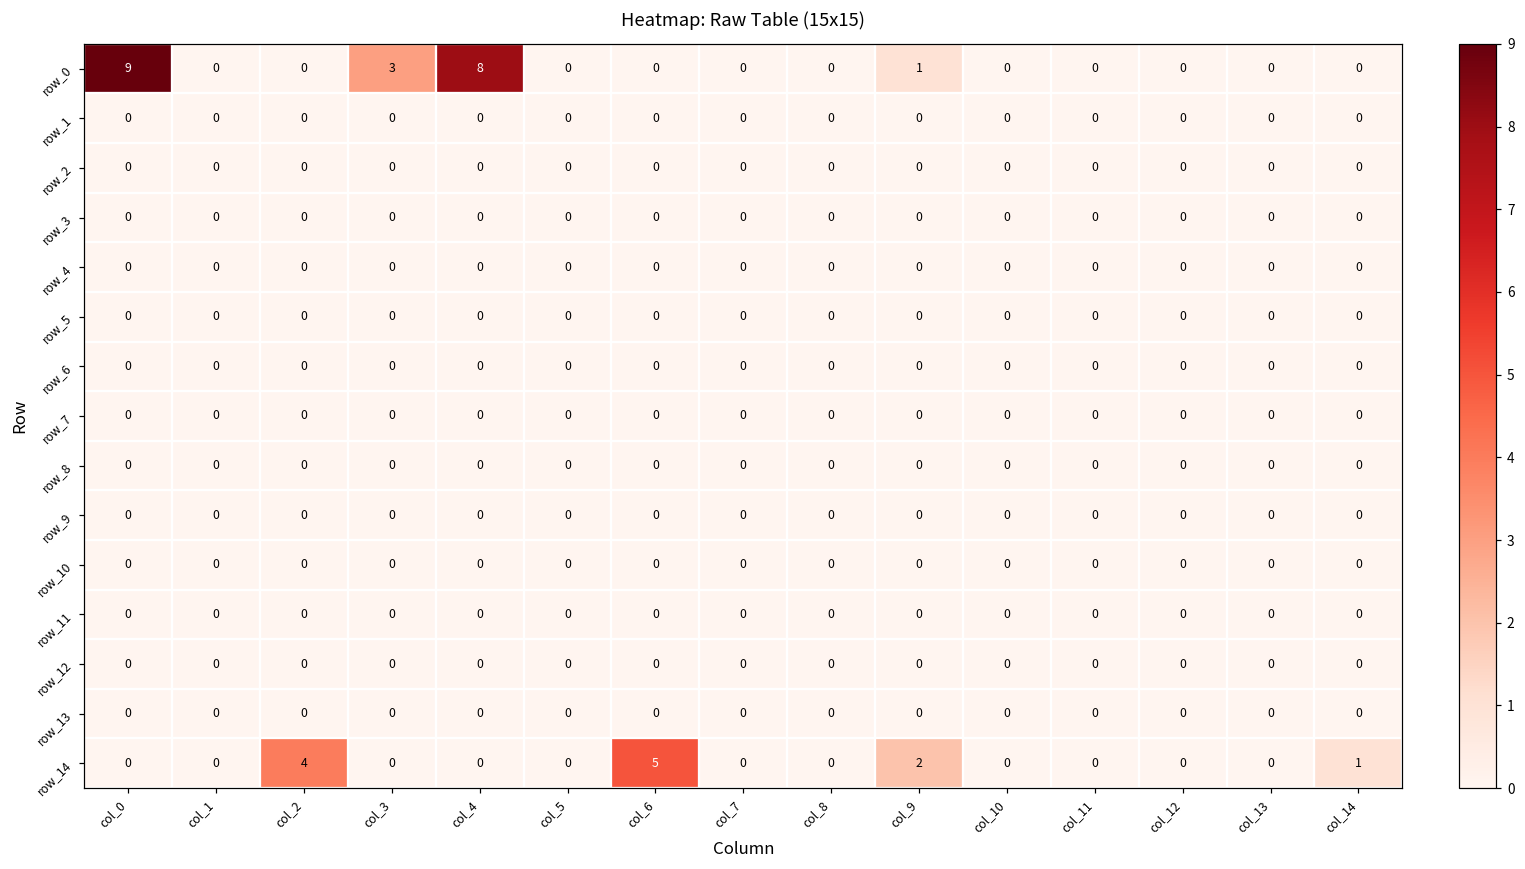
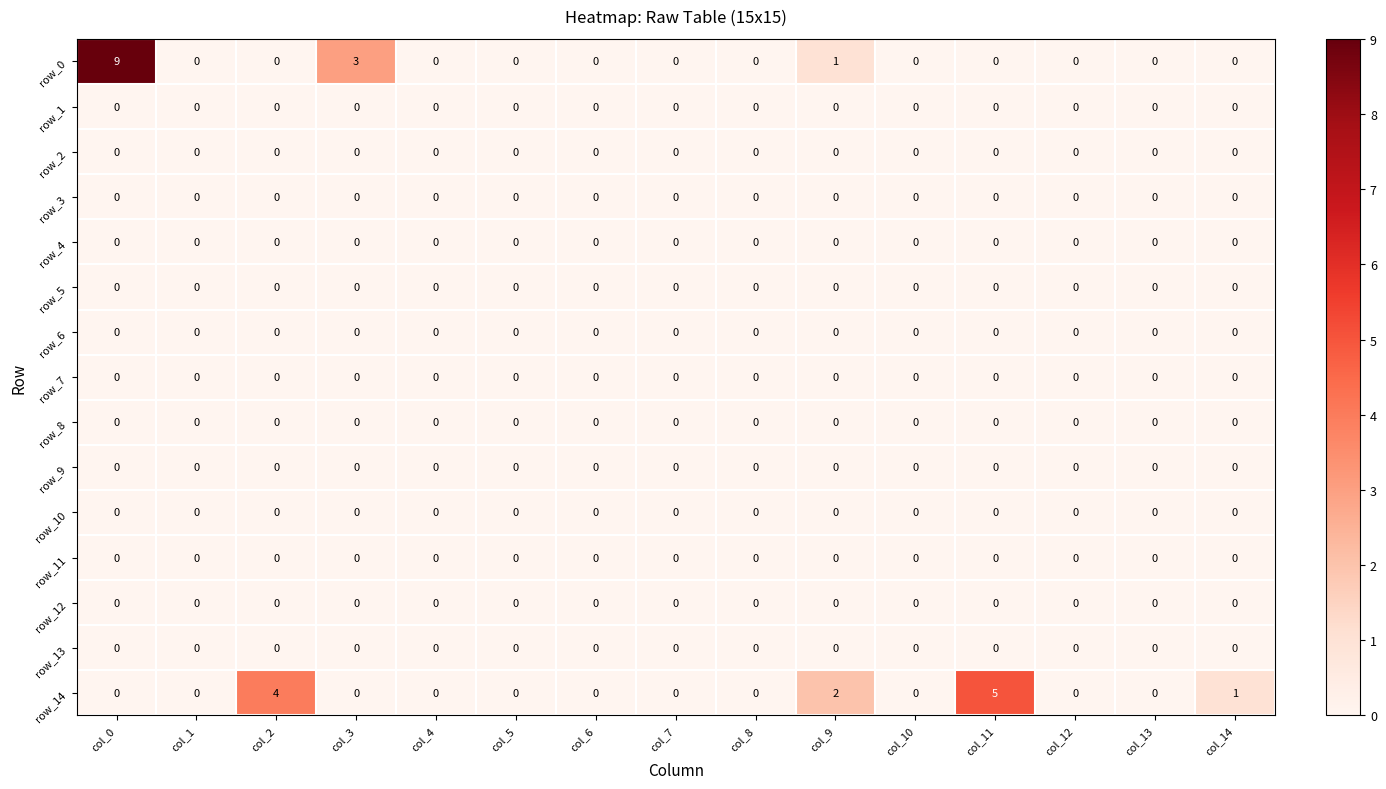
  {
    "row_0": {
      "col_0": 9,
      "col_1": 0,
      "col_2": 0,
      "col_3": 3,
-     "col_4": 8,
+     "col_4": 0,
      "col_5": 0,
      "col_6": 0,
      "col_7": 0,
      "col_8": 0,
      "col_9": 1,
      "col_10": 0,
      "col_11": 0,
      "col_12": 0,
      "col_13": 0,
      "col_14": 0
    },
    "row_14": {
      "col_0": 0,
      "col_1": 0,
      "col_2": 4,
      "col_3": 0,
      "col_4": 0,
      "col_5": 0,
-     "col_6": 5,
+     "col_6": 0,
      "col_7": 0,
      "col_8": 0,
      "col_9": 2,
      "col_10": 0,
-     "col_11": 0,
+     "col_11": 5,
      "col_12": 0,
      "col_13": 0,
      "col_14": 1
    }
  }
